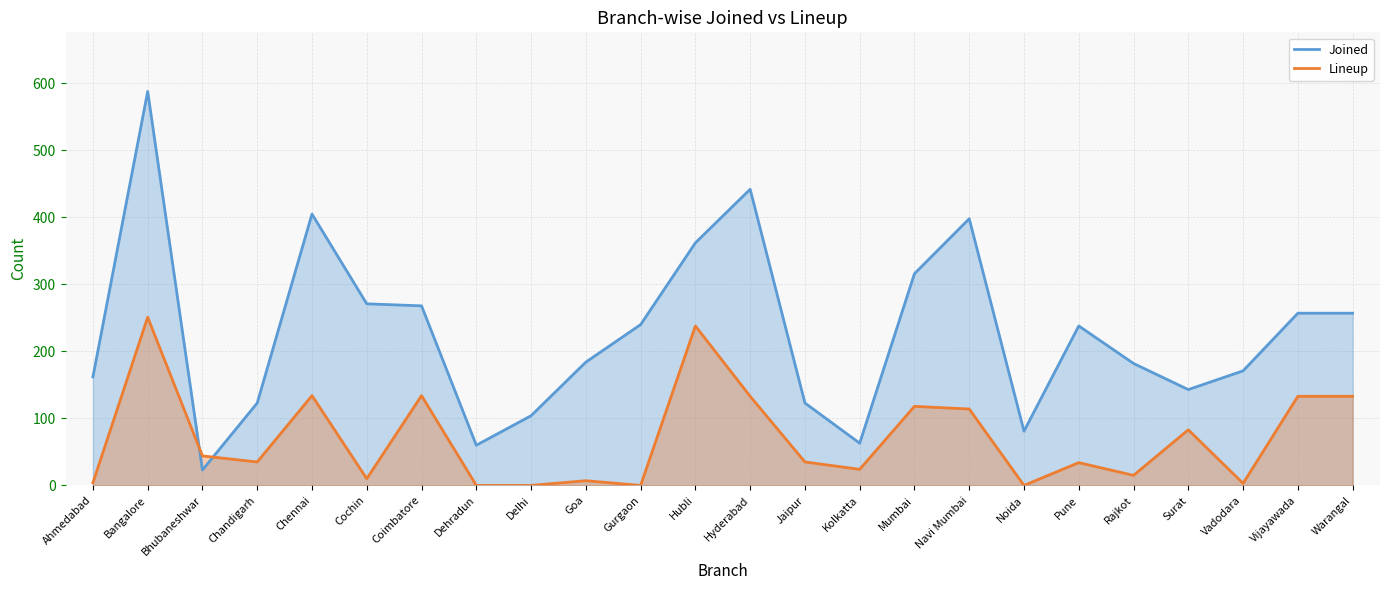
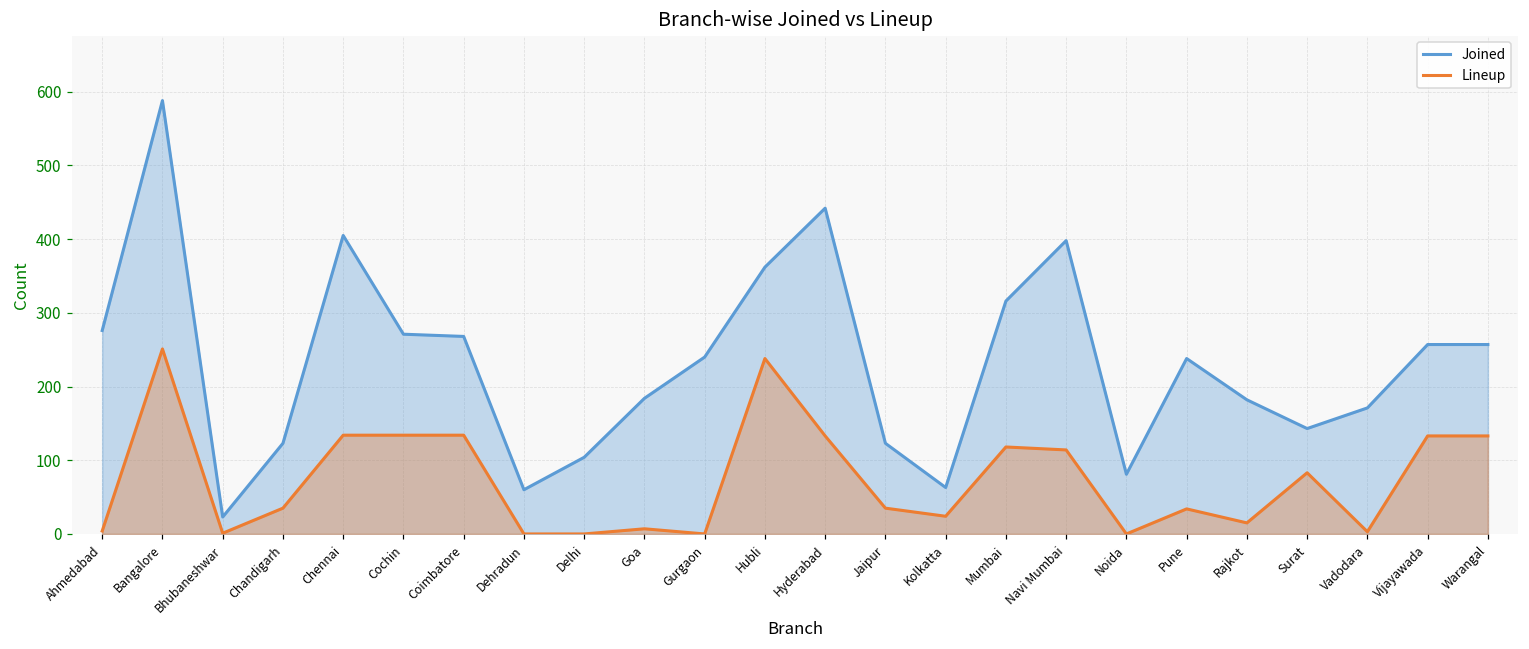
  {
    "Joined": {
-     "Ahmedabad": 160,
+     "Ahmedabad": 280,
      "Bangalore": 590,
      "Bhubaneshwar": 20,
      "Chandigarh": 120,
      "Chennai": 410,
      "Cochin": 270,
      "Coimbatore": 270,
      "Dehradun": 60,
      "Delhi": 100,
      "Goa": 180,
      "Gurgaon": 240,
      "Hubli": 360,
      "Hyderabad": 440,
      "Jaipur": 120,
      "Kolkatta": 60,
      "Mumbai": 320,
      "Navi Mumbai": 400,
      "Noida": 80,
      "Pune": 240,
      "Rajkot": 180,
      "Surat": 140,
      "Vadodara": 170,
      "Vijayawada": 260,
      "Warangal": 260
    },
    "Lineup": {
      "Ahmedabad": 0,
      "Bangalore": 250,
-     "Bhubaneshwar": 40,
+     "Bhubaneshwar": 0,
      "Chandigarh": 40,
      "Chennai": 130,
-     "Cochin": 10,
+     "Cochin": 130,
      "Coimbatore": 130,
      "Dehradun": 0,
      "Delhi": 0,
      "Goa": 10,
      "Gurgaon": 0,
      "Hubli": 240,
      "Hyderabad": 130,
      "Jaipur": 40,
      "Kolkatta": 20,
      "Mumbai": 120,
      "Navi Mumbai": 110,
      "Noida": 0,
      "Pune": 30,
      "Rajkot": 20,
      "Surat": 80,
      "Vadodara": 0,
      "Vijayawada": 130,
      "Warangal": 130
    }
  }
